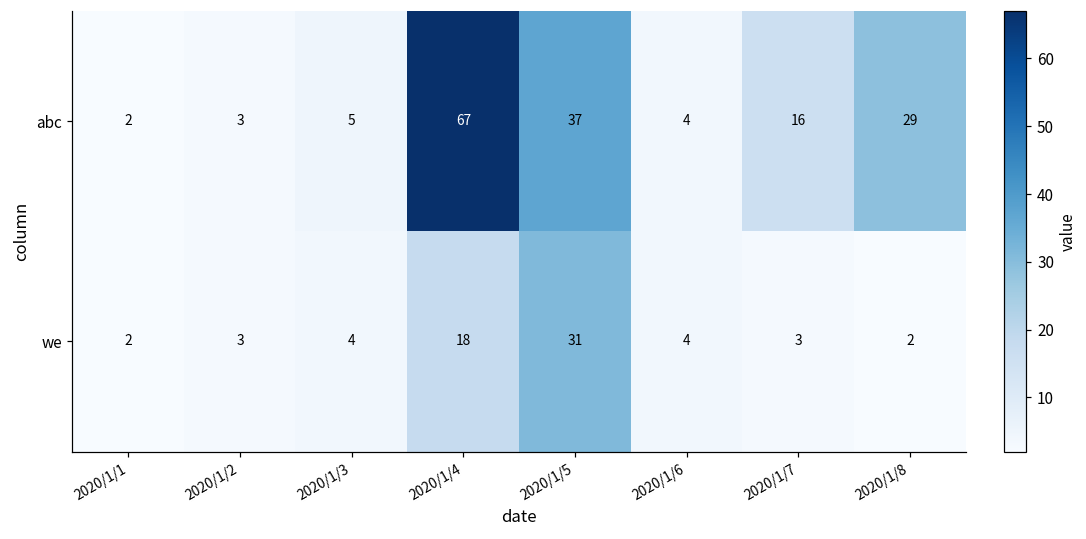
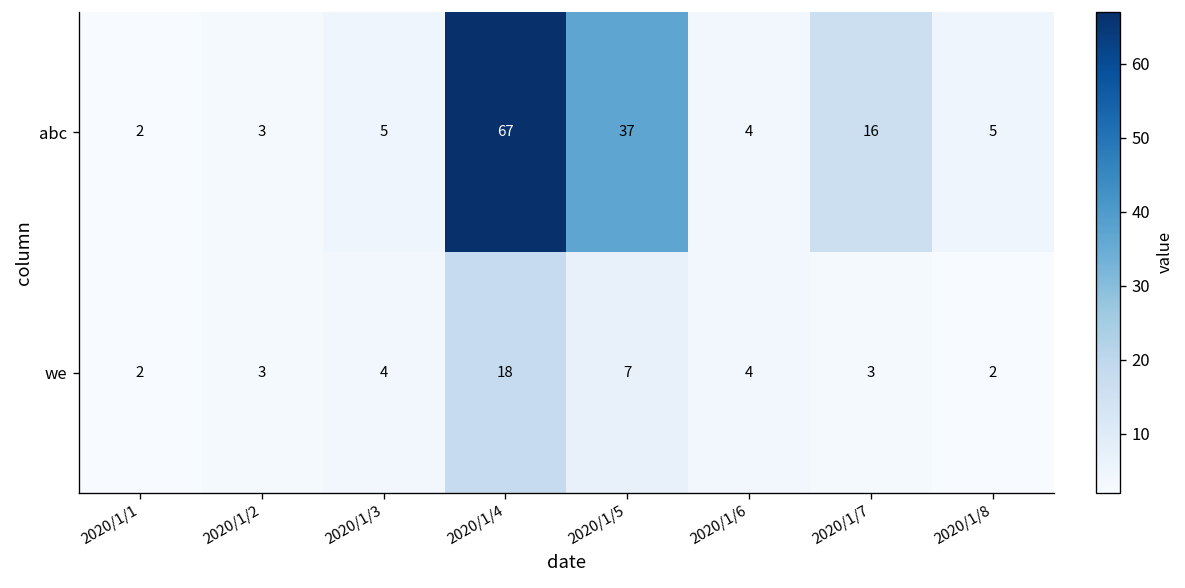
  {
    "abc": {
      "2020/1/1": 2,
      "2020/1/2": 3,
      "2020/1/3": 5,
      "2020/1/4": 67,
      "2020/1/5": 37,
      "2020/1/6": 4,
      "2020/1/7": 16,
-     "2020/1/8": 29
+     "2020/1/8": 5
    },
    "we": {
      "2020/1/1": 2,
      "2020/1/2": 3,
      "2020/1/3": 4,
      "2020/1/4": 18,
-     "2020/1/5": 31,
+     "2020/1/5": 7,
      "2020/1/6": 4,
      "2020/1/7": 3,
      "2020/1/8": 2
    }
  }
